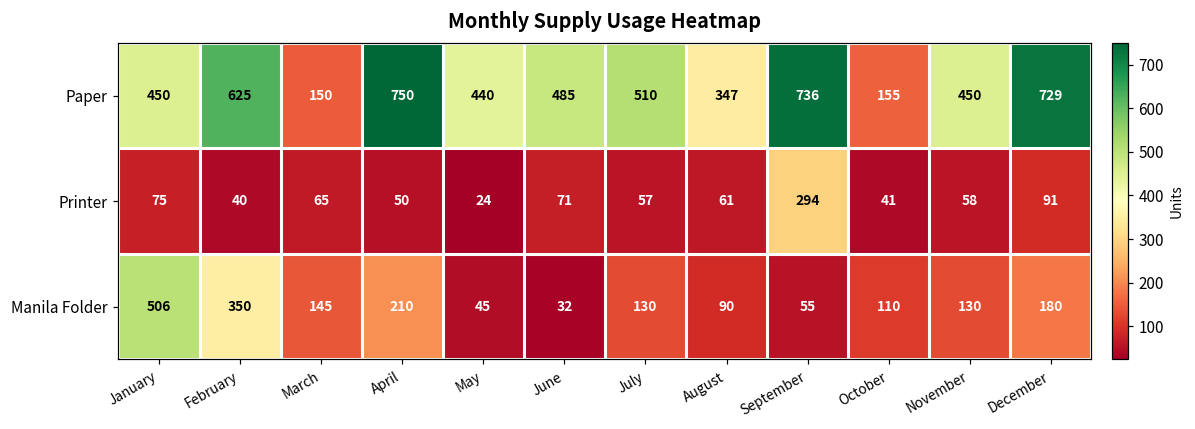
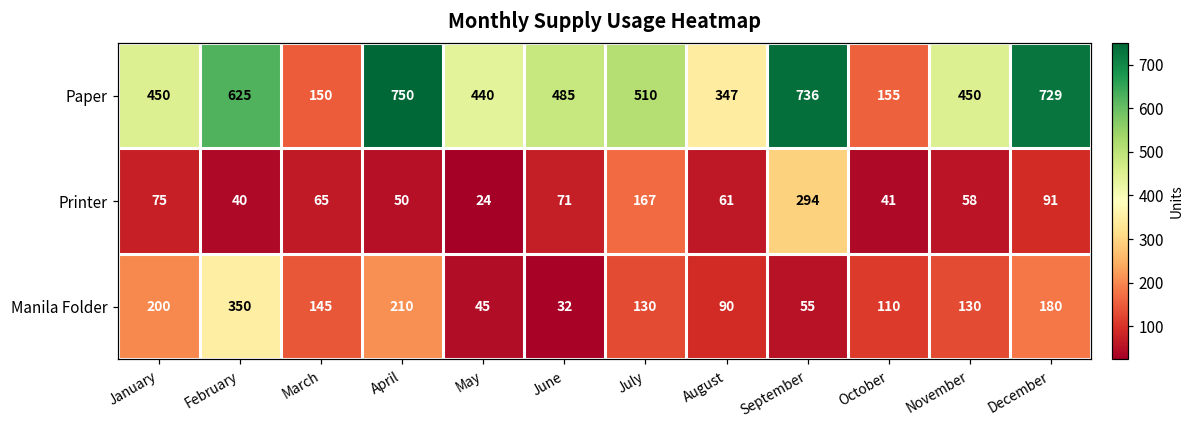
  {
    "Paper": {
      "January": 450,
      "February": 625,
      "March": 150,
      "April": 750,
      "May": 440,
      "June": 485,
      "July": 510,
      "August": 347,
      "September": 736,
      "October": 155,
      "November": 450,
      "December": 729
    },
    "Printer": {
      "January": 75,
      "February": 40,
      "March": 65,
      "April": 50,
      "May": 24,
      "June": 71,
-     "July": 57,
+     "July": 167,
      "August": 61,
      "September": 294,
      "October": 41,
      "November": 58,
      "December": 91
    },
    "Manila Folder": {
-     "January": 506,
+     "January": 200,
      "February": 350,
      "March": 145,
      "April": 210,
      "May": 45,
      "June": 32,
      "July": 130,
      "August": 90,
      "September": 55,
      "October": 110,
      "November": 130,
      "December": 180
    }
  }
